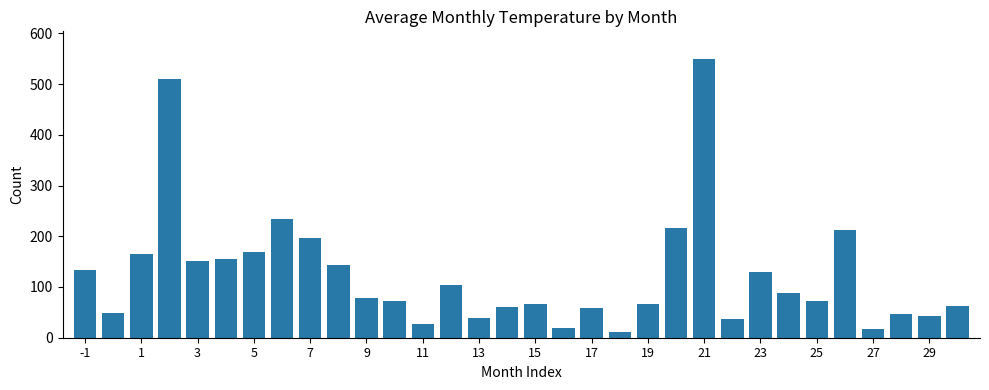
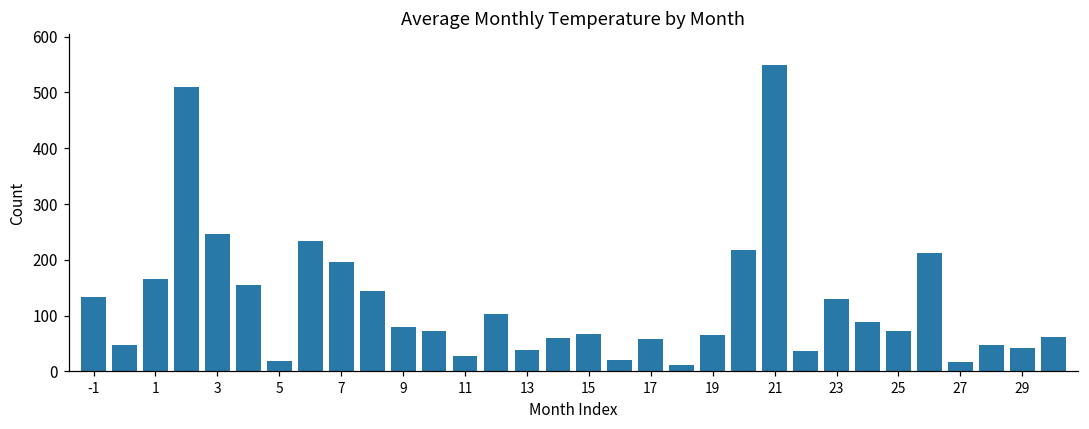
  {
    "-1": 130,
    "1": 170,
-   "3": 150,
-   "5": 170,
+   "3": 250,
+   "5": 20,
    "7": 200,
    "9": 80,
    "11": 30,
    "13": 40,
    "15": 70,
    "17": 60,
    "19": 70,
    "21": 550,
    "23": 130,
    "25": 70,
    "27": 20,
    "29": 40
  }
